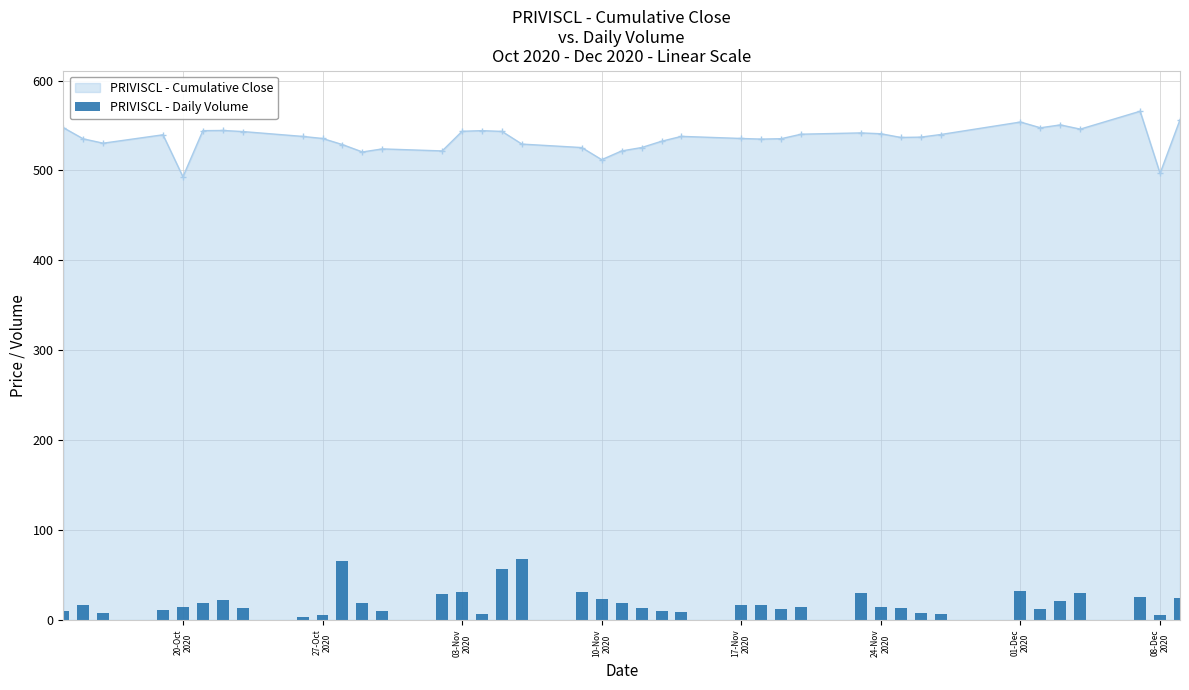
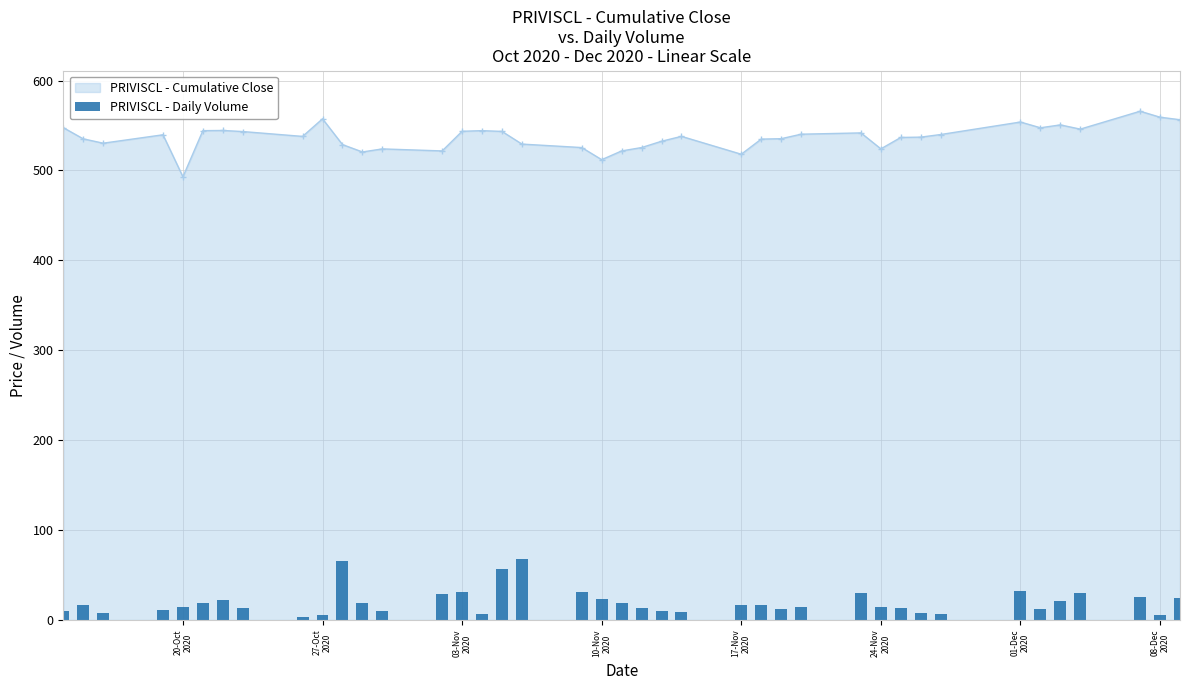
  {
    "PRIVISCL - Cumulative Close": {
      "20-Oct 2020": 490,
-     "27-Oct 2020": 540,
+     "27-Oct 2020": 560,
      "03-Nov 2020": 540,
      "10-Nov 2020": 510,
-     "17-Nov 2020": 540,
-     "24-Nov 2020": 540,
+     "17-Nov 2020": 520,
+     "24-Nov 2020": 520,
      "01-Dec 2020": 550,
-     "08-Dec 2020": 500
+     "08-Dec 2020": 560
    },
    "PRIVISCL - Daily Volume": {
      "20-Oct 2020": 10,
      "27-Oct 2020": 10,
      "03-Nov 2020": 30,
      "10-Nov 2020": 20,
      "17-Nov 2020": 20,
      "24-Nov 2020": 10,
      "01-Dec 2020": 30,
      "08-Dec 2020": 10
    }
  }
